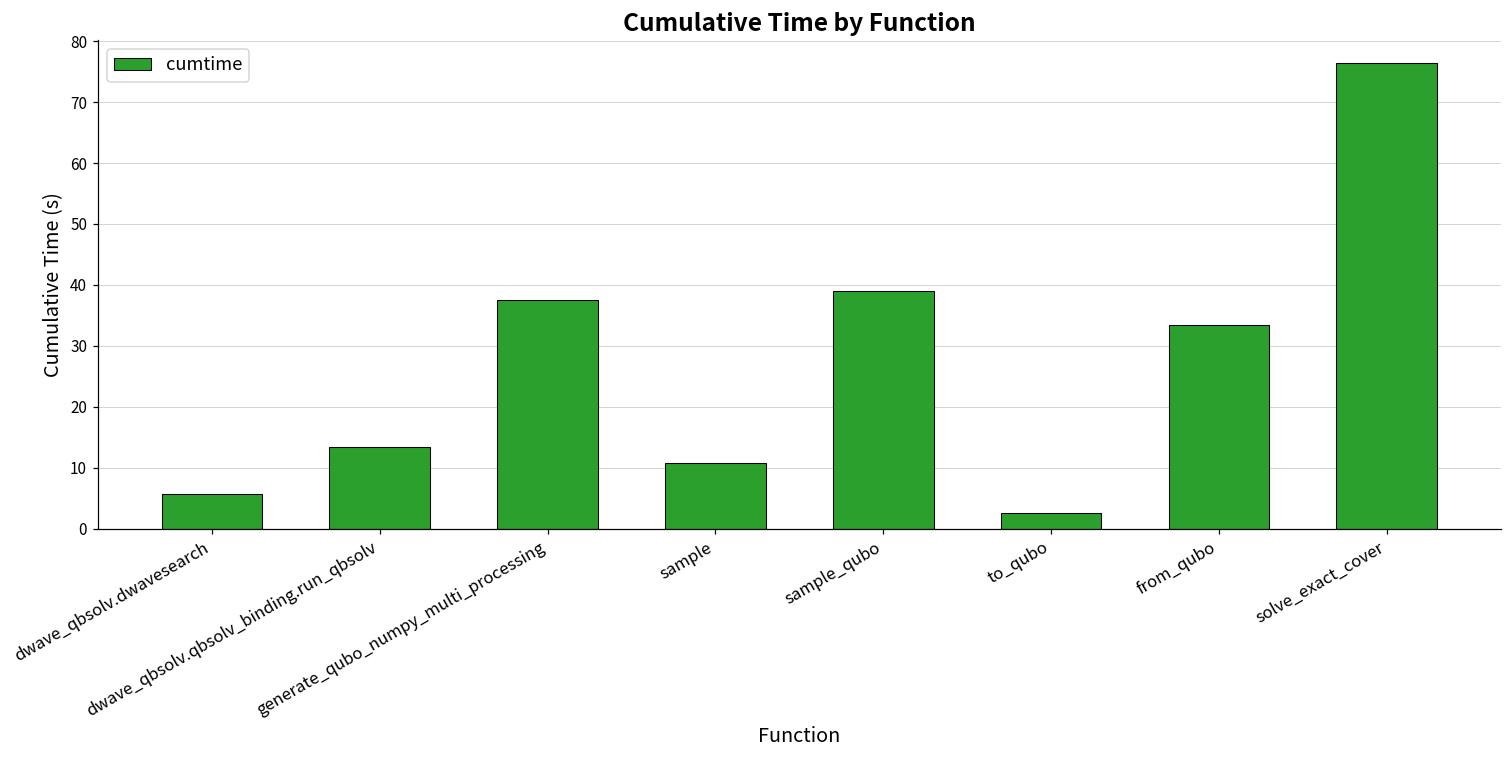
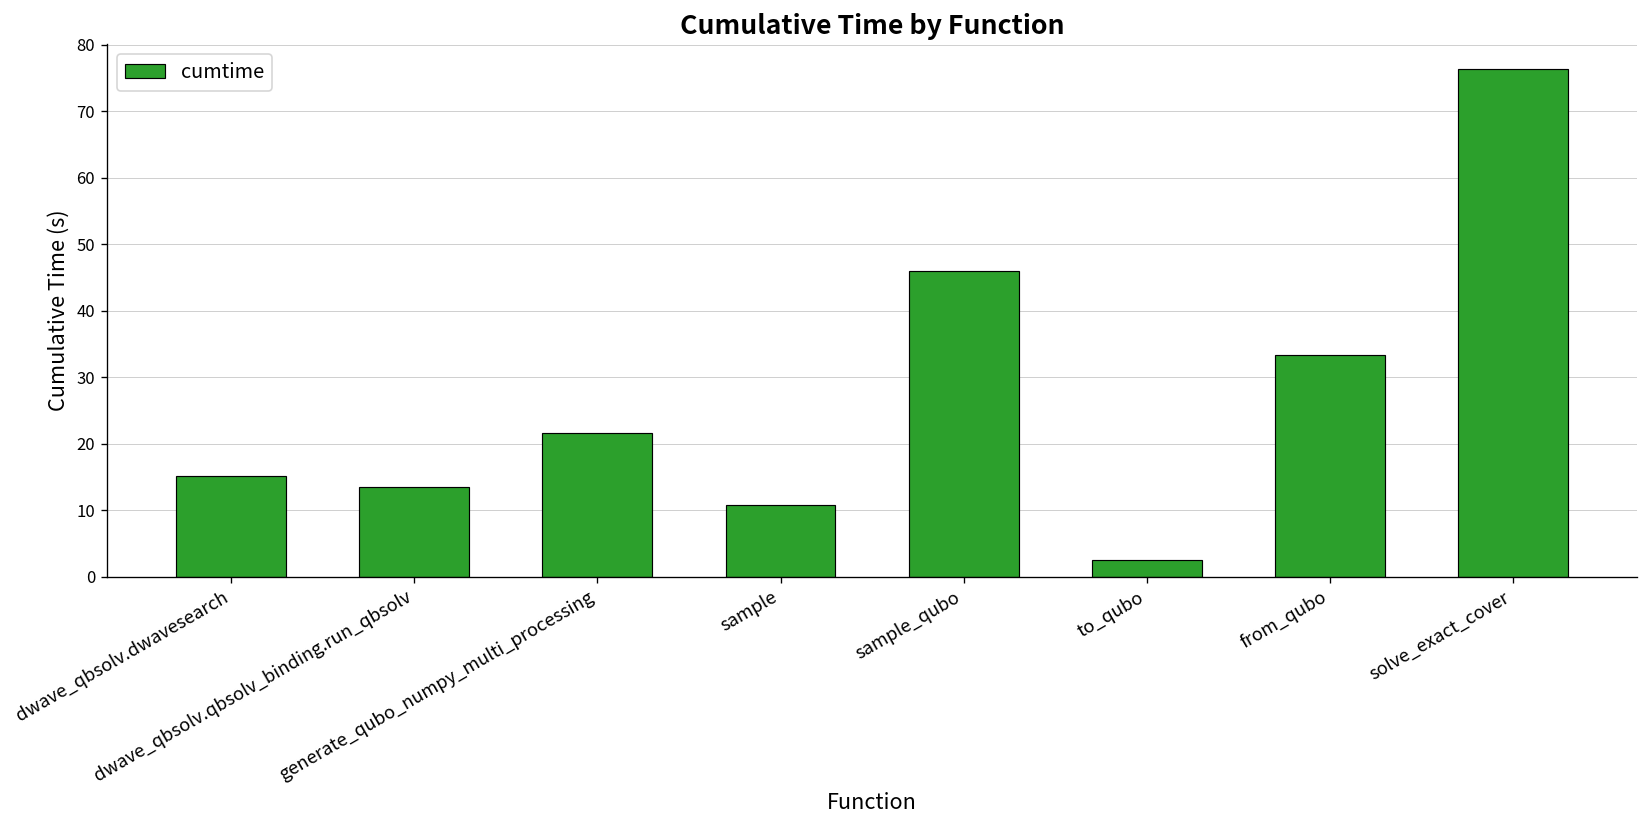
  {
-   "dwave_qbsolv.dwavesearch": 6,
+   "dwave_qbsolv.dwavesearch": 15,
    "dwave_qbsolv.qbsolv_binding.run_qbsolv": 13,
-   "generate_qubo_numpy_multi_processing": 37,
+   "generate_qubo_numpy_multi_processing": 22,
    "sample": 11,
-   "sample_qubo": 39,
+   "sample_qubo": 46,
    "to_qubo": 2,
    "from_qubo": 33,
    "solve_exact_cover": 76
  }
